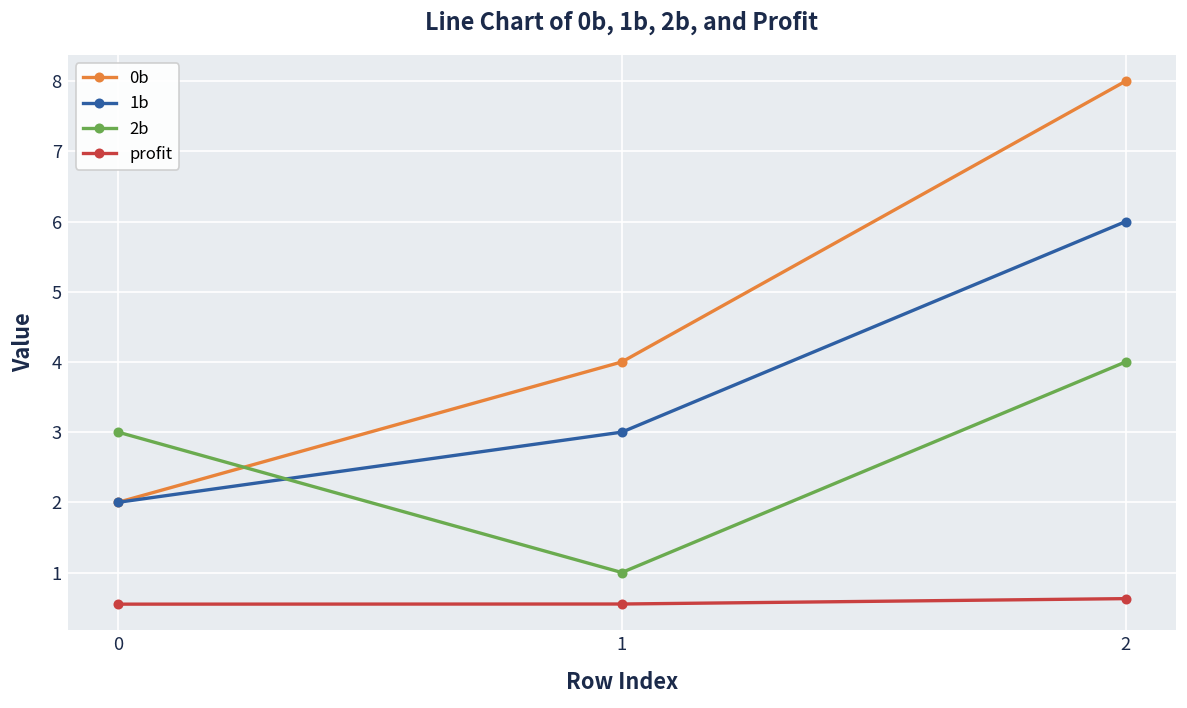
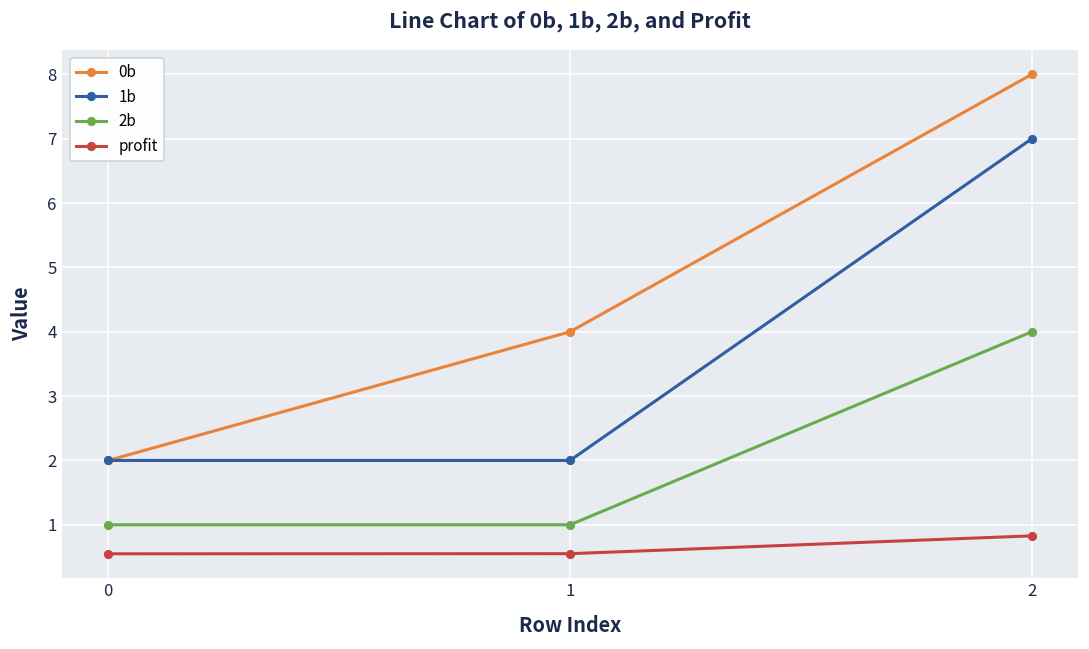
  {
    "0b": {
      "1": 4.0,
      "2": 8.0
    },
    "1b": {
-     "1": 3,
-     "2": 6
+     "1": 2,
+     "2": 7
    },
    "2b": {
-     "0": 3,
+     "0": 1,
      "1": 1,
      "2": 4
    },
    "profit": {
      "0": 0.5,
      "1": 0.6,
-     "2": 0.6
+     "2": 0.8
    }
  }
